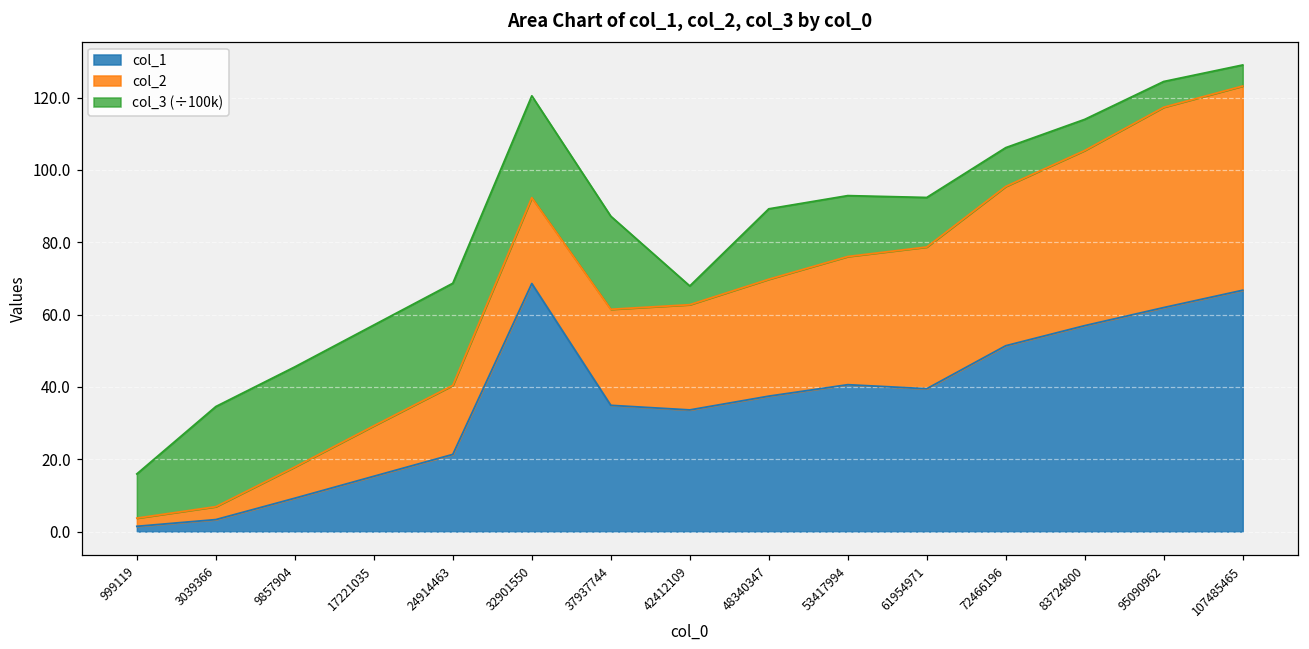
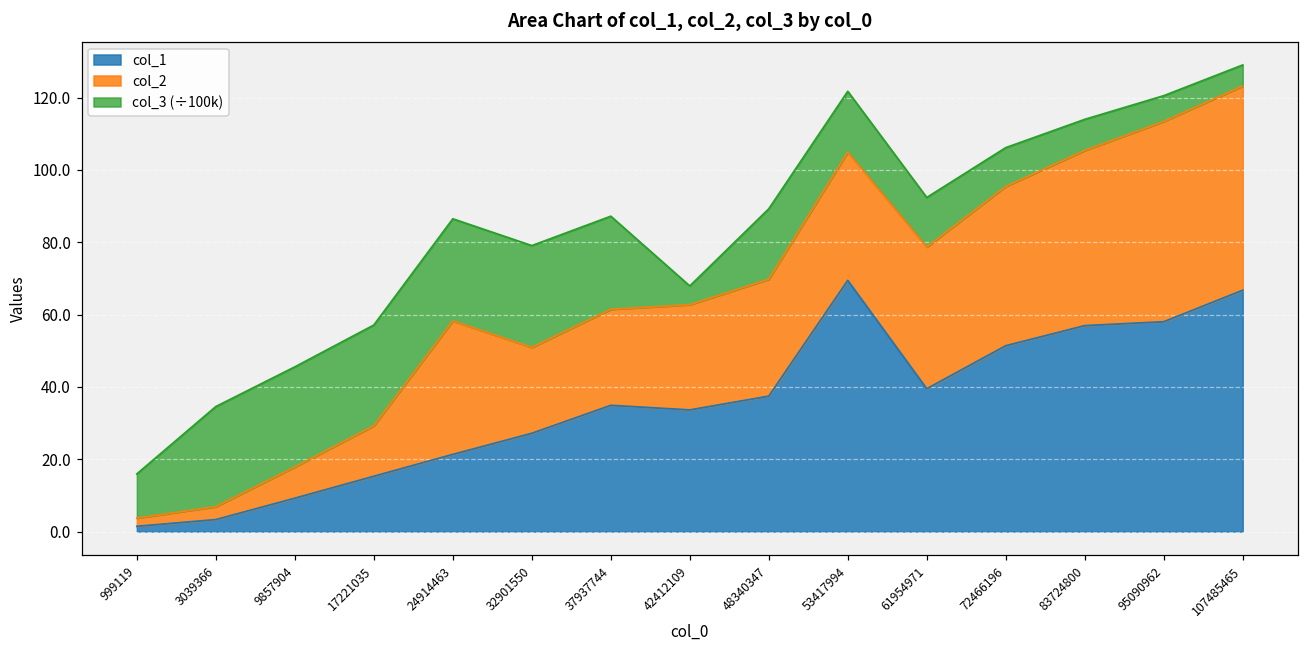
  {
    "col_1": {
      "999119": 1,
      "3039366": 3,
      "9857904": 9,
      "17221035": 15,
      "24914463": 21,
-     "32901550": 69,
+     "32901550": 27,
      "37937744": 35,
      "42412109": 34,
      "48340347": 37,
-     "53417994": 41,
+     "53417994": 69,
      "61954971": 39,
      "72466196": 51,
      "83724800": 57,
-     "95090962": 62,
+     "95090962": 58,
      "107485465": 67
    },
    "col_2": {
      "999119": 2,
      "3039366": 4,
      "9857904": 9,
      "17221035": 14,
-     "24914463": 19,
+     "24914463": 37,
      "32901550": 24,
      "37937744": 27,
      "42412109": 29,
      "48340347": 32,
      "53417994": 35,
      "61954971": 39,
      "72466196": 44,
      "83724800": 48,
      "95090962": 55,
      "107485465": 56
    },
    "col_3 (÷100k)": {
      "999119": 12,
      "3039366": 28,
      "9857904": 28,
      "17221035": 28,
      "24914463": 28,
      "32901550": 28,
      "37937744": 26,
      "42412109": 5,
      "48340347": 19,
      "53417994": 17,
      "61954971": 14,
      "72466196": 11,
      "83724800": 9,
      "95090962": 7,
      "107485465": 6
    }
  }
